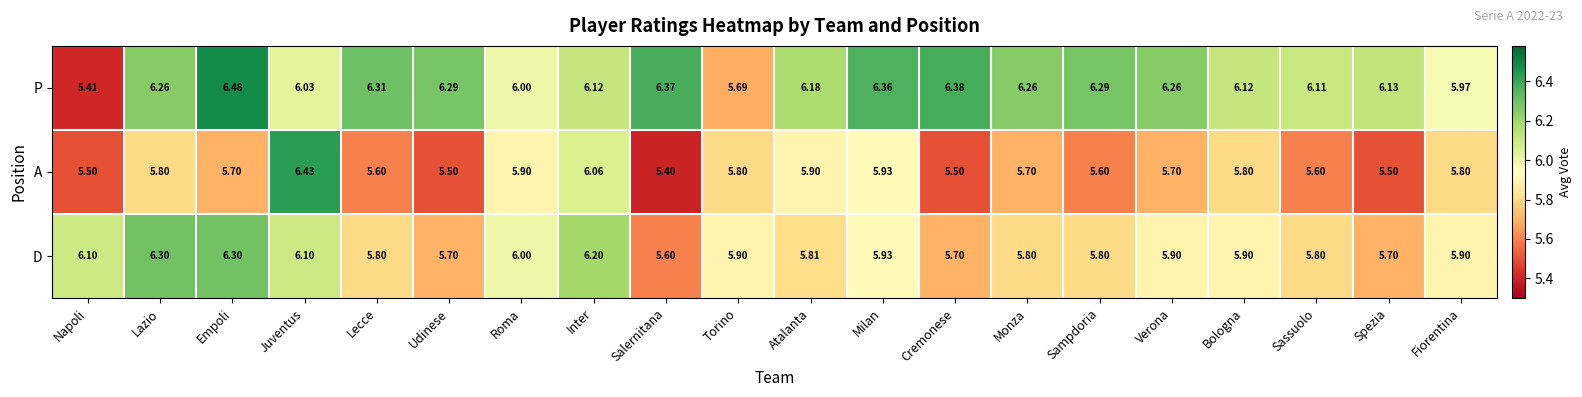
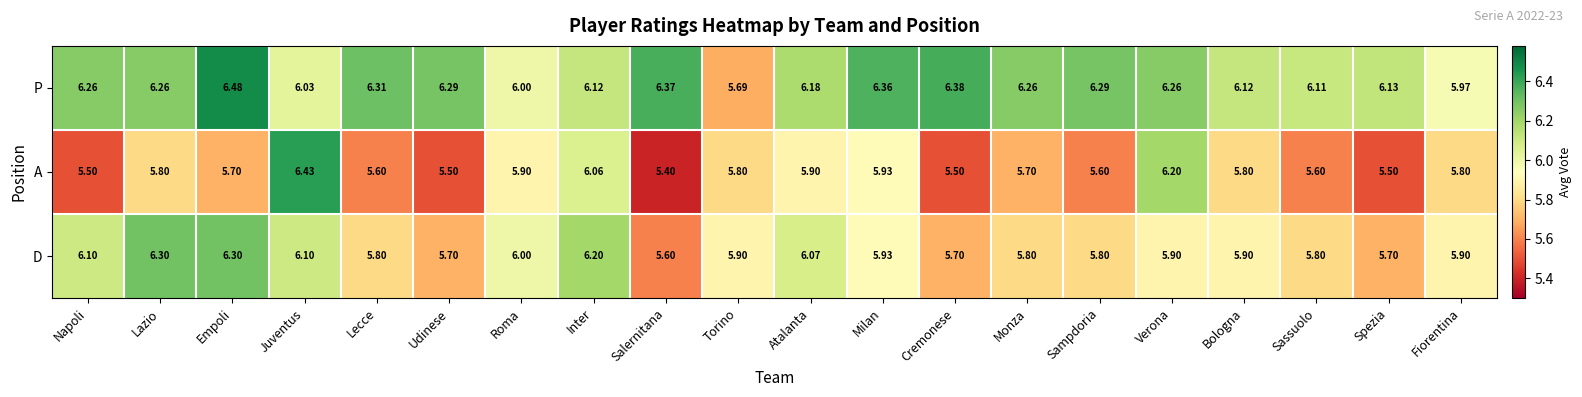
  {
    "P": {
-     "Napoli": 5.41,
+     "Napoli": 6.26,
      "Lazio": 6.26,
      "Empoli": 6.48,
      "Juventus": 6.03,
      "Lecce": 6.31,
      "Udinese": 6.29,
      "Roma": 6.00,
      "Inter": 6.12,
      "Salernitana": 6.37,
      "Torino": 5.69,
      "Atalanta": 6.18,
      "Milan": 6.36,
      "Cremonese": 6.38,
      "Monza": 6.26,
      "Sampdoria": 6.29,
      "Verona": 6.26,
      "Bologna": 6.12,
      "Sassuolo": 6.11,
      "Spezia": 6.13,
      "Fiorentina": 5.97
    },
    "A": {
      "Napoli": 5.50,
      "Lazio": 5.80,
      "Empoli": 5.70,
      "Juventus": 6.43,
      "Lecce": 5.60,
      "Udinese": 5.50,
      "Roma": 5.90,
      "Inter": 6.06,
      "Salernitana": 5.40,
      "Torino": 5.80,
      "Atalanta": 5.90,
      "Milan": 5.93,
      "Cremonese": 5.50,
      "Monza": 5.70,
      "Sampdoria": 5.60,
-     "Verona": 5.70,
+     "Verona": 6.20,
      "Bologna": 5.80,
      "Sassuolo": 5.60,
      "Spezia": 5.50,
      "Fiorentina": 5.80
    },
    "D": {
      "Napoli": 6.10,
      "Lazio": 6.30,
      "Empoli": 6.30,
      "Juventus": 6.10,
      "Lecce": 5.80,
      "Udinese": 5.70,
      "Roma": 6.00,
      "Inter": 6.20,
      "Salernitana": 5.60,
      "Torino": 5.90,
-     "Atalanta": 5.81,
+     "Atalanta": 6.07,
      "Milan": 5.93,
      "Cremonese": 5.70,
      "Monza": 5.80,
      "Sampdoria": 5.80,
      "Verona": 5.90,
      "Bologna": 5.90,
      "Sassuolo": 5.80,
      "Spezia": 5.70,
      "Fiorentina": 5.90
    }
  }
